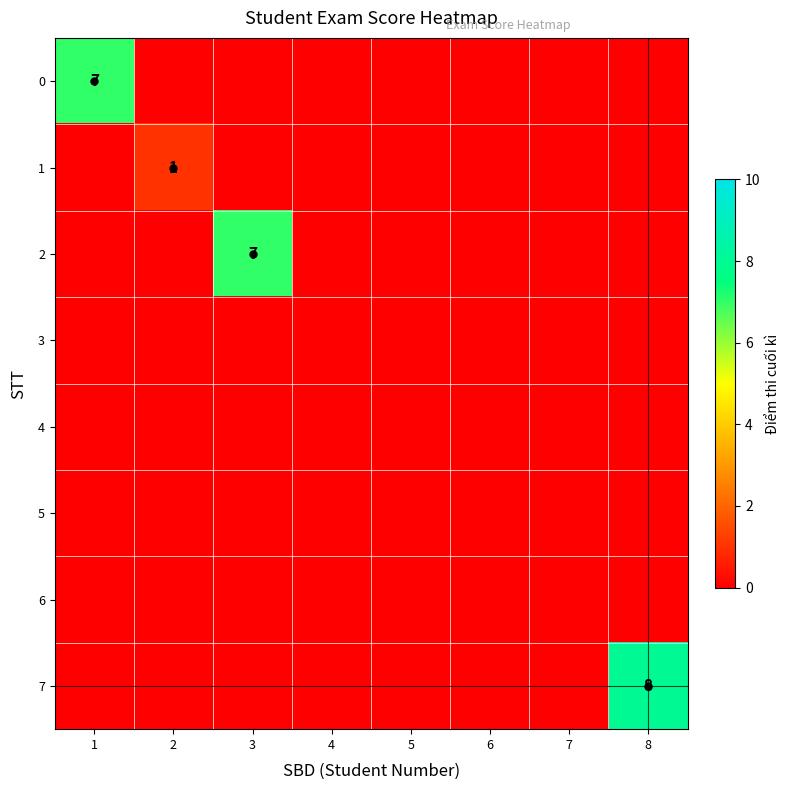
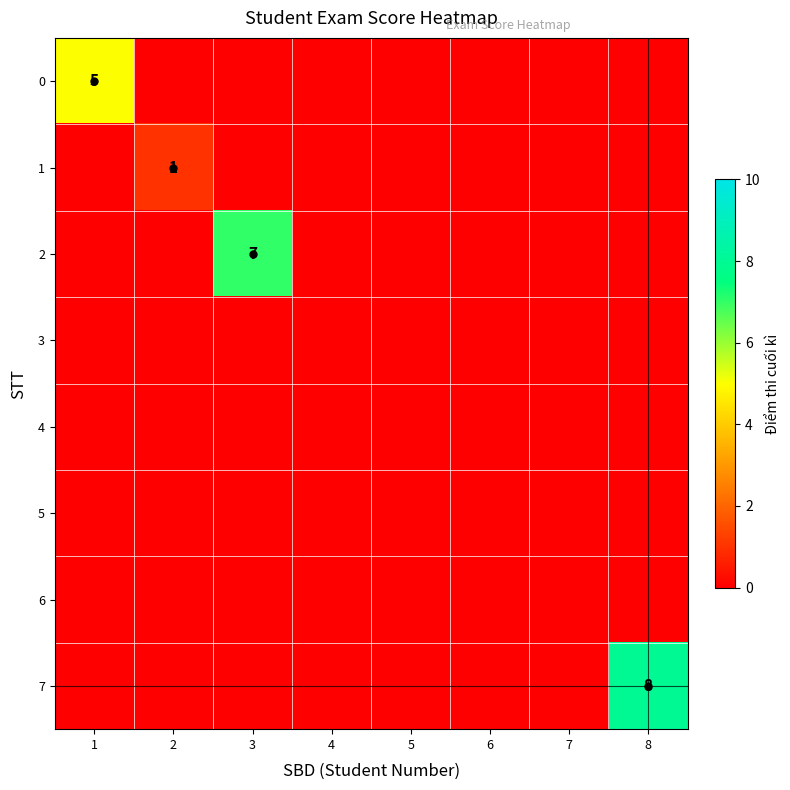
  {
    "0": {
-     "1": 7
+     "1": 5
    }
  }
